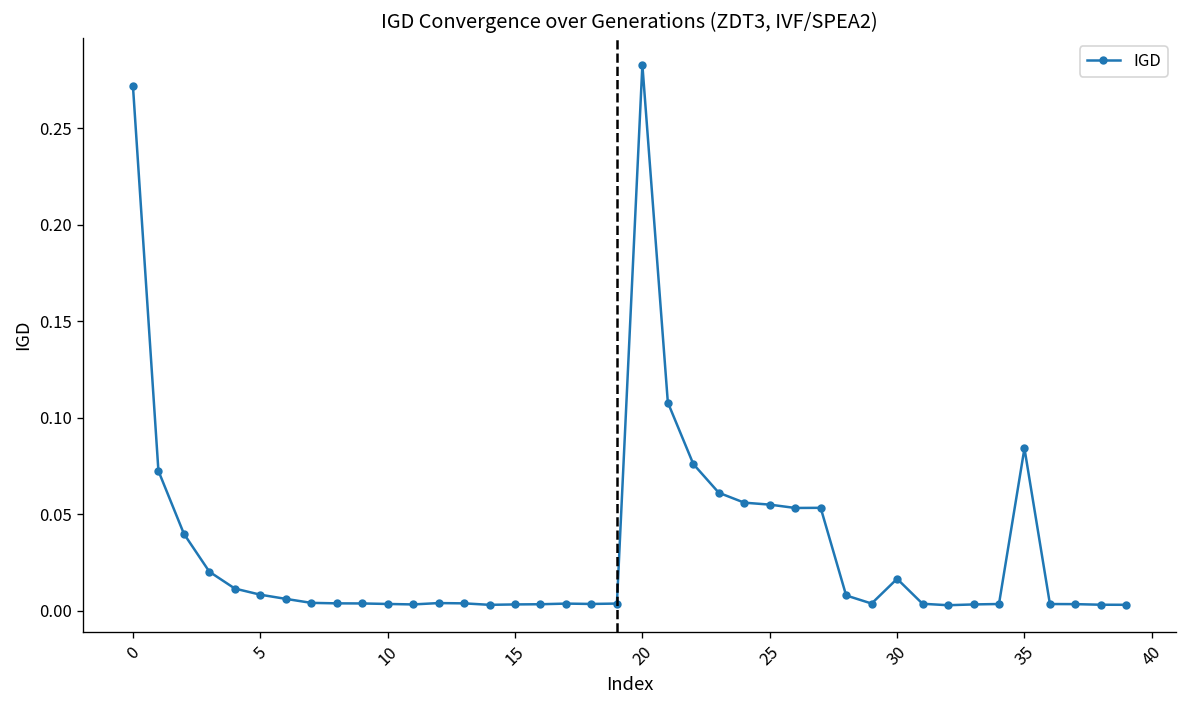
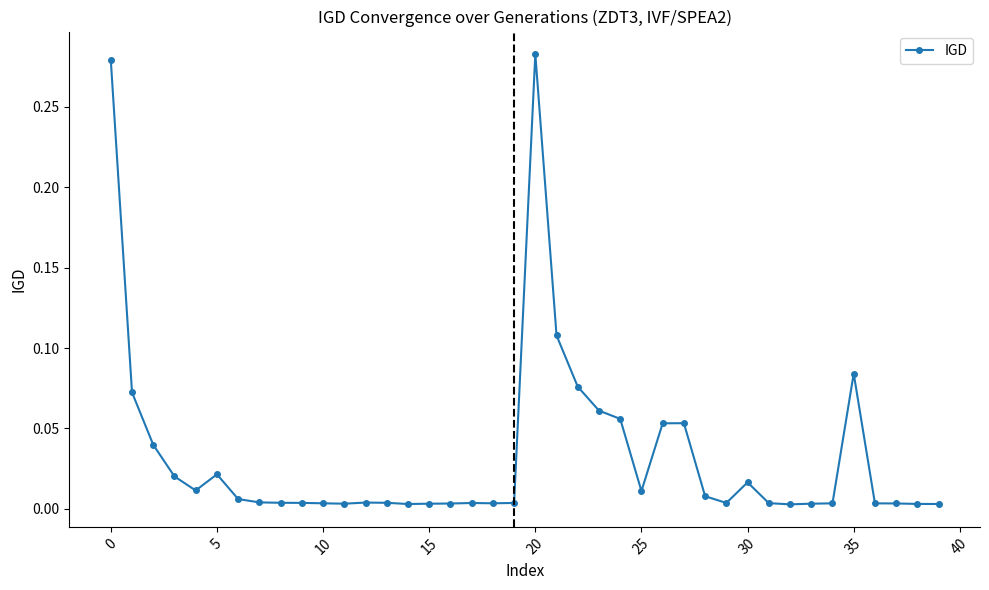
  {
-   "0": 0.272,
-   "5": 0.008,
+   "0": 0.279,
+   "5": 0.021,
    "10": 0.003,
    "15": 0.003,
    "20": 0.283,
-   "25": 0.055,
+   "25": 0.011,
    "30": 0.016,
    "35": 0.084
  }
